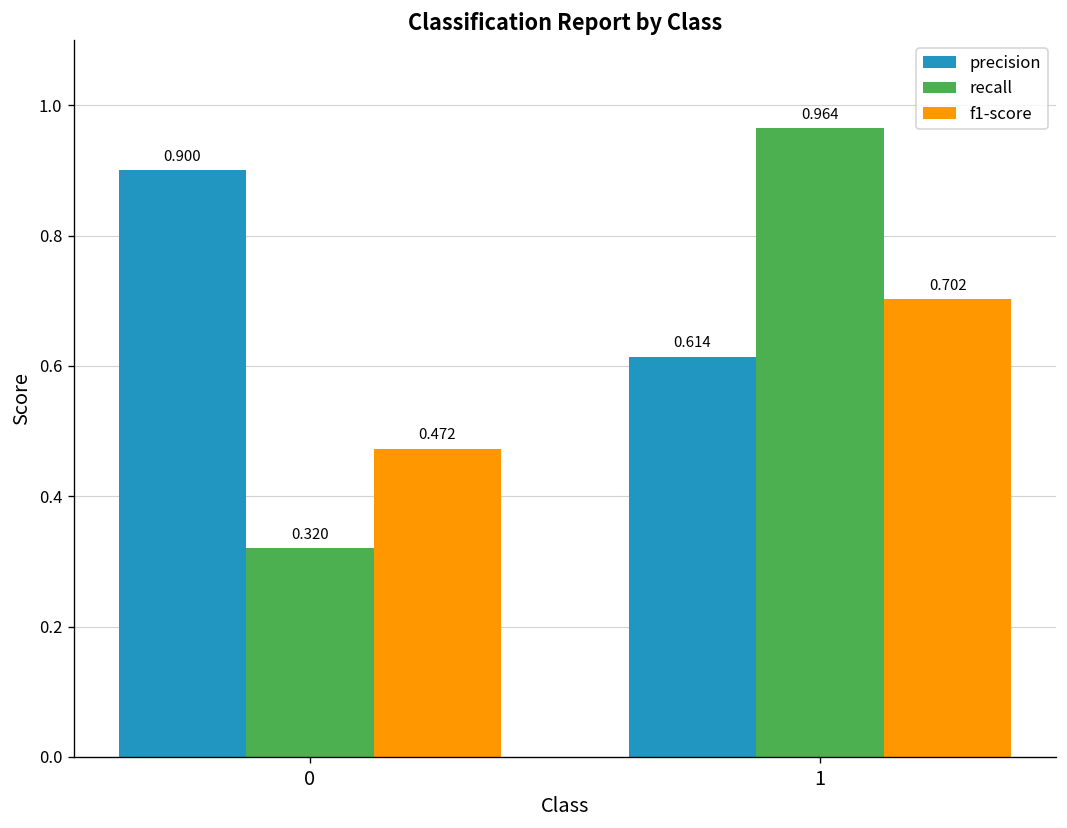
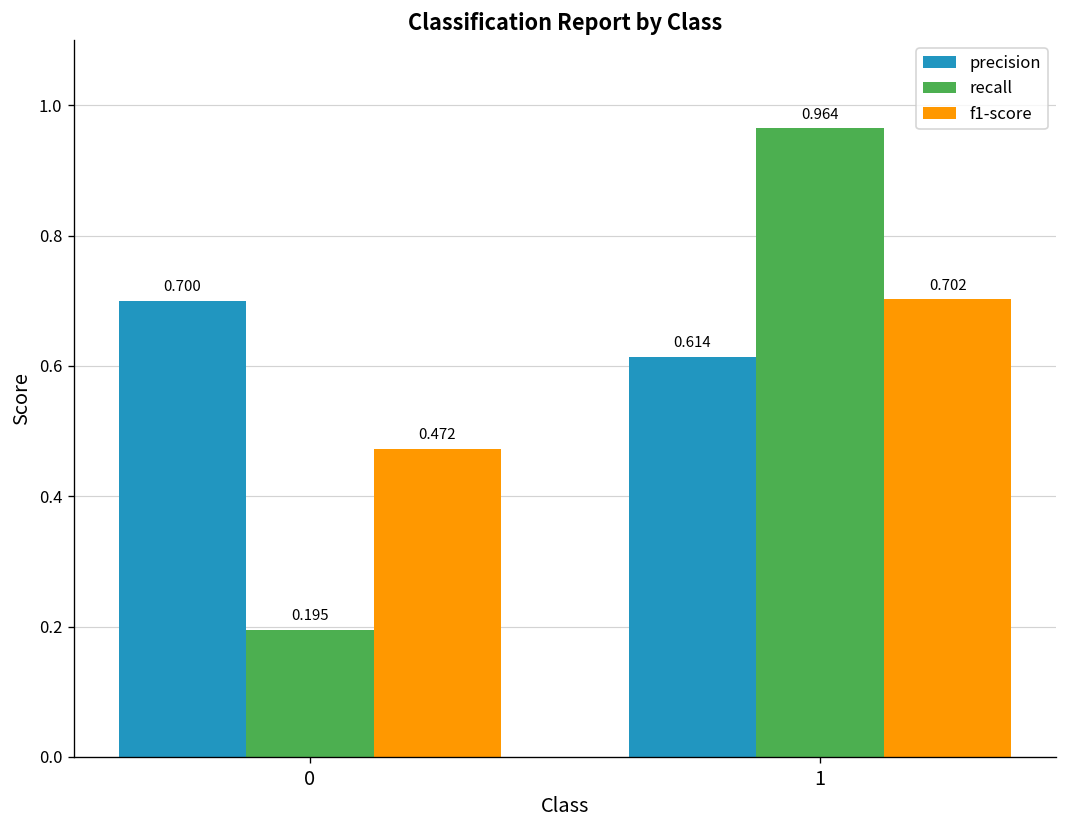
  {
    "precision": {
-     "0": 0.900,
+     "0": 0.700,
      "1": 0.614
    },
    "recall": {
-     "0": 0.320,
+     "0": 0.195,
      "1": 0.964
    },
    "f1-score": {
      "0": 0.472,
      "1": 0.702
    }
  }
